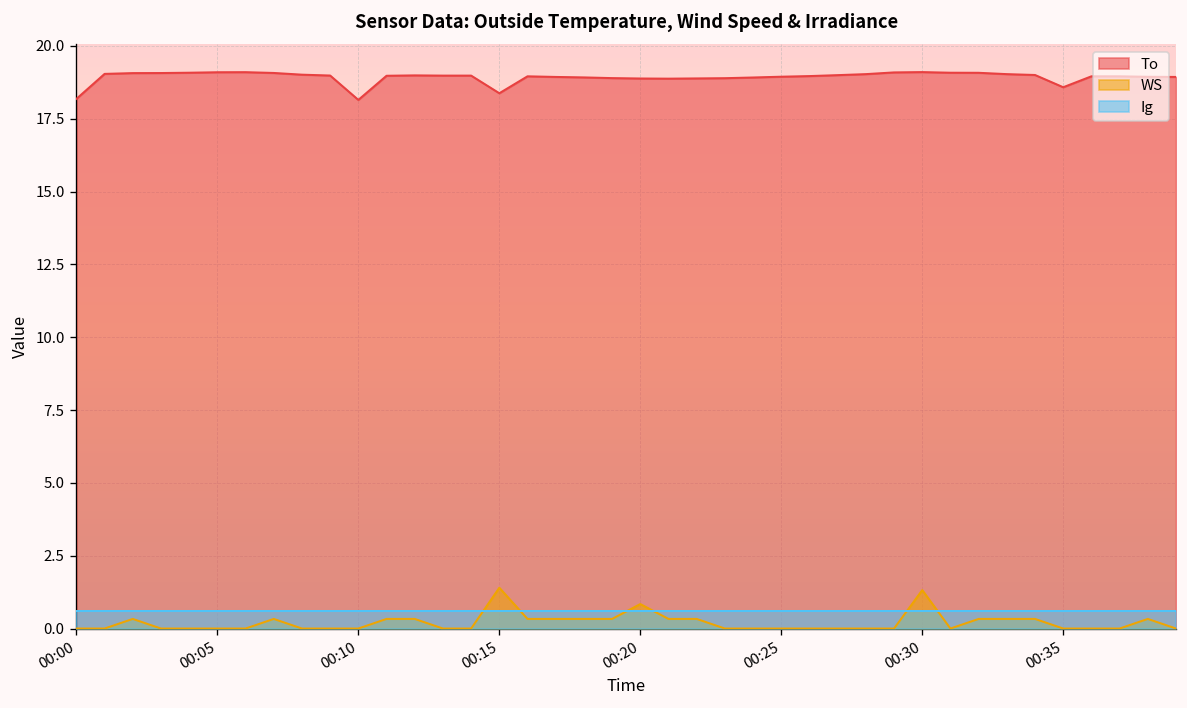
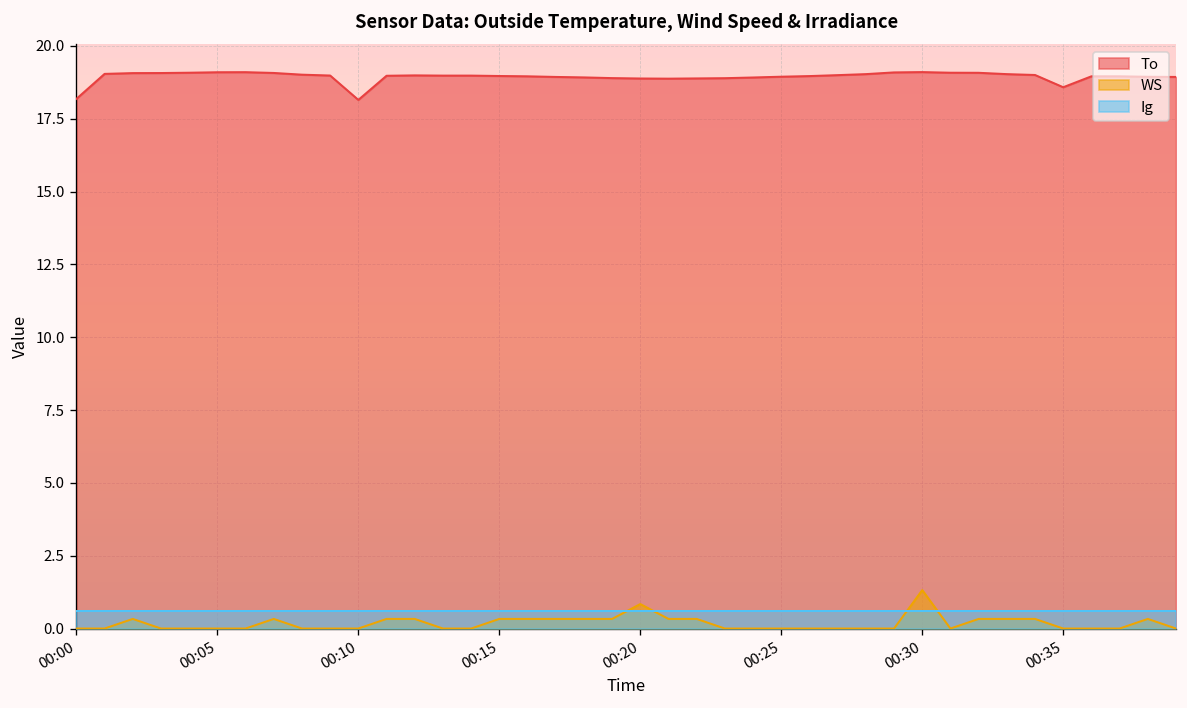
  {
    "To": {
      "00:00": 18.2,
      "00:05": 19.1,
      "00:10": 18.1,
-     "00:15": 18.4,
+     "00:15": 19.0,
      "00:20": 18.9,
      "00:25": 18.9,
      "00:30": 19.1,
      "00:35": 18.6
    },
    "WS": {
      "00:00": 0.0,
      "00:05": 0.0,
      "00:10": 0.0,
-     "00:15": 1.4,
+     "00:15": 0.3,
      "00:20": 0.8,
      "00:25": 0.0,
      "00:30": 1.3,
      "00:35": 0.0
    },
    "Ig": {
      "00:00": 0.6,
      "00:05": 0.6,
      "00:10": 0.6,
      "00:15": 0.6,
      "00:20": 0.6,
      "00:25": 0.6,
      "00:30": 0.6,
      "00:35": 0.6
    }
  }
